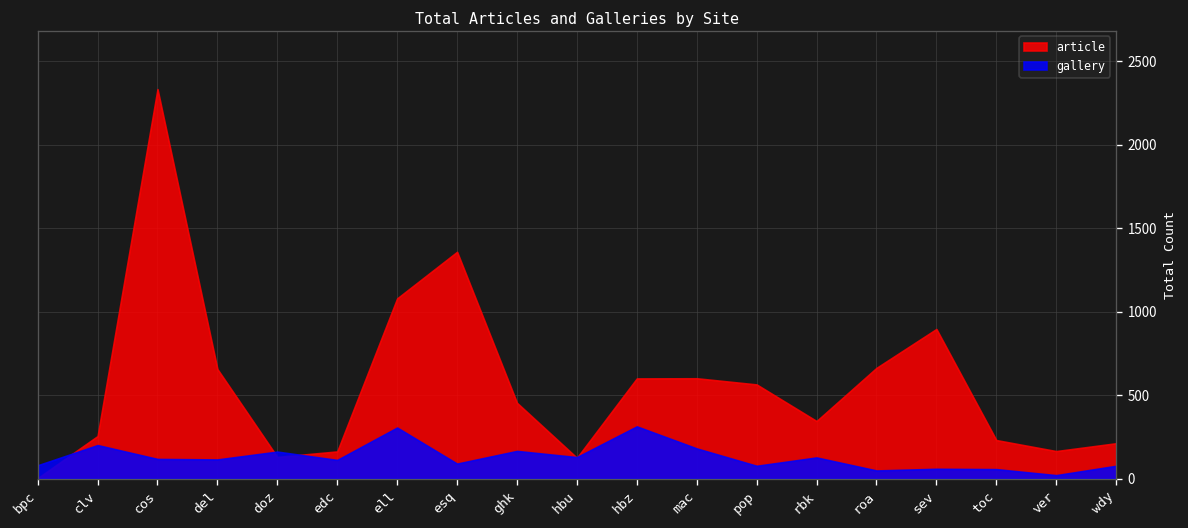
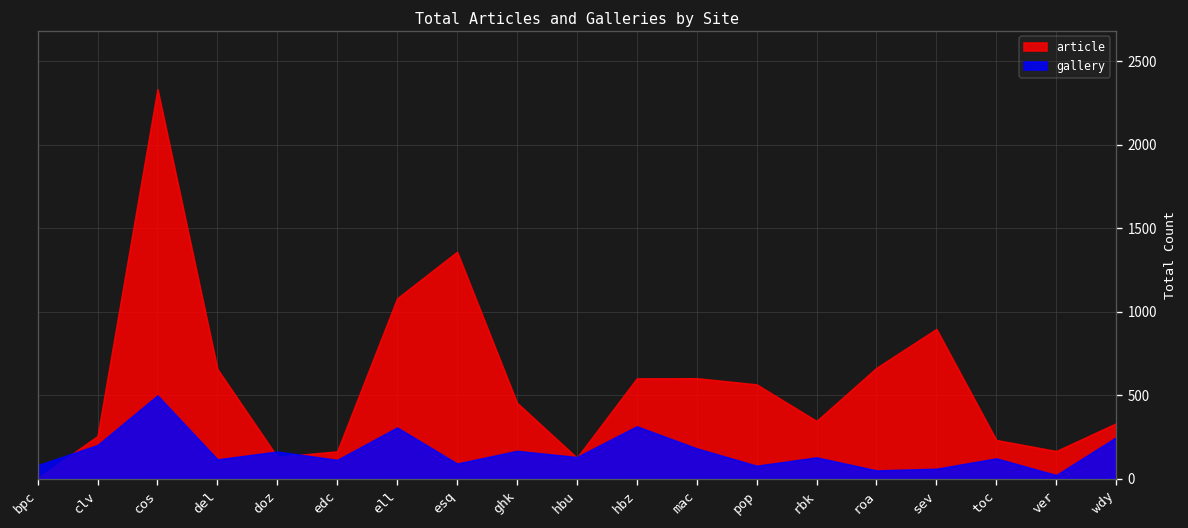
  {
    "article": {
      "clv": 260,
      "cos": 2330,
      "del": 660,
      "doz": 130,
      "edc": 160,
      "ell": 1080,
      "esq": 1360,
      "ghk": 450,
      "hbz": 600,
      "mac": 600,
      "pop": 560,
      "rbk": 350,
      "roa": 660,
      "sev": 900,
      "toc": 230,
      "ver": 170,
-     "wdy": 210
+     "wdy": 330
    },
    "gallery": {
      "bpc": 80,
      "clv": 200,
-     "cos": 120,
+     "cos": 500,
      "del": 120,
      "doz": 160,
      "edc": 110,
      "ell": 310,
      "esq": 90,
      "ghk": 170,
      "hbz": 310,
      "mac": 180,
      "pop": 80,
      "rbk": 130,
      "roa": 50,
      "sev": 60,
-     "toc": 60,
+     "toc": 120,
      "ver": 20,
-     "wdy": 80
+     "wdy": 250
    }
  }
